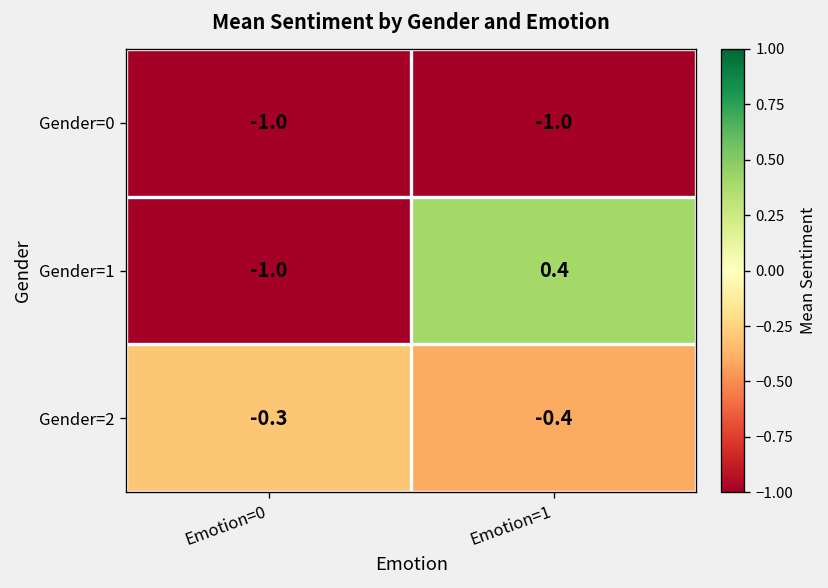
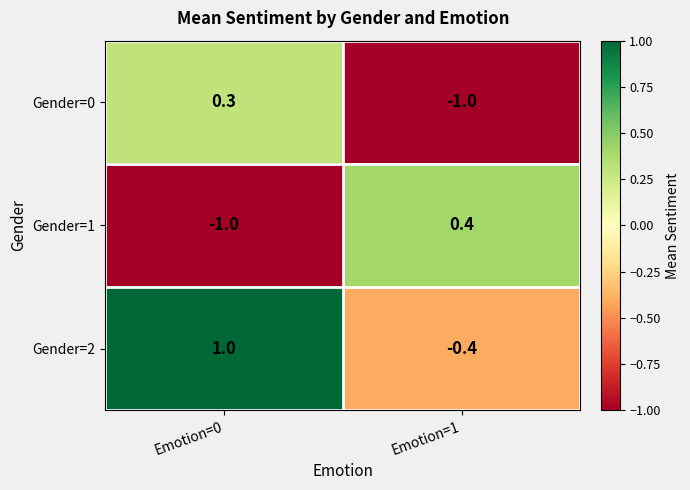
  {
    "Gender=0": {
-     "Emotion=0": -1.0,
+     "Emotion=0": 0.3,
      "Emotion=1": -1.0
    },
    "Gender=1": {
      "Emotion=0": -1.0,
      "Emotion=1": 0.4
    },
    "Gender=2": {
-     "Emotion=0": -0.3,
+     "Emotion=0": 1.0,
      "Emotion=1": -0.4
    }
  }
